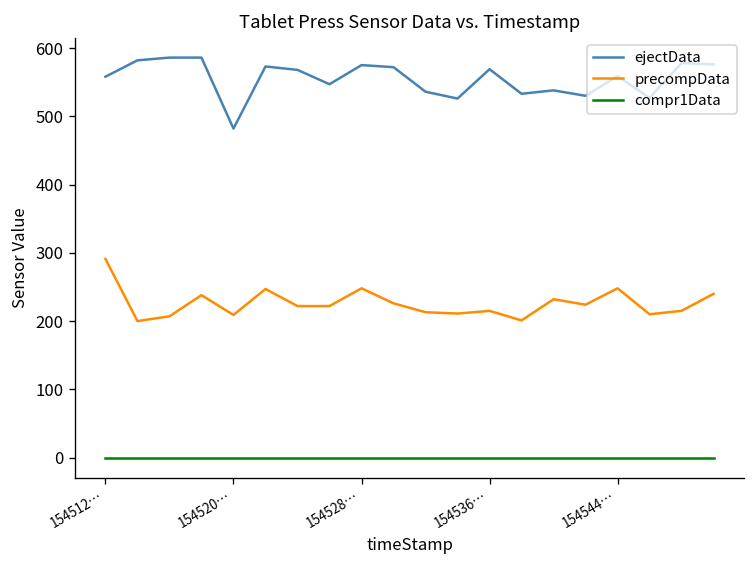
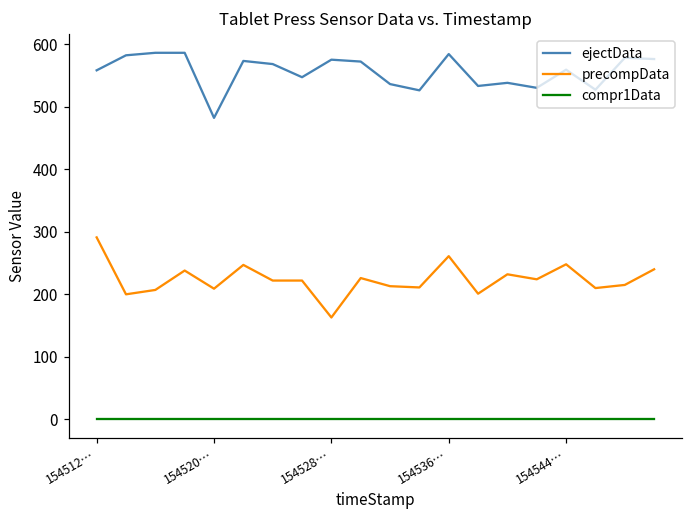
  {
    "ejectData": {
      "154512…": 560,
      "154520…": 480,
      "154528…": 580,
-     "154536…": 570
+     "154536…": 580
    },
    "precompData": {
      "154512…": 290,
      "154520…": 210,
-     "154528…": 250,
-     "154536…": 220,
+     "154528…": 160,
+     "154536…": 260,
      "154544…": 250
    },
    "compr1Data": {
      "154512…": 0,
      "154520…": 0,
      "154528…": 0,
      "154536…": 0,
      "154544…": 0
    }
  }
